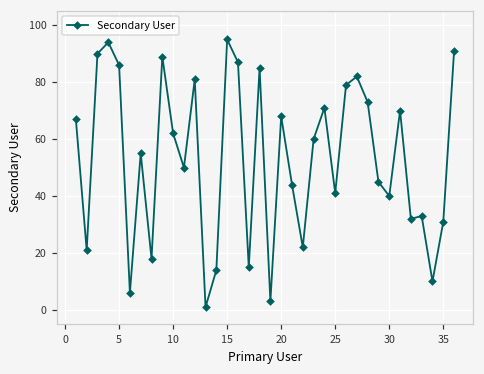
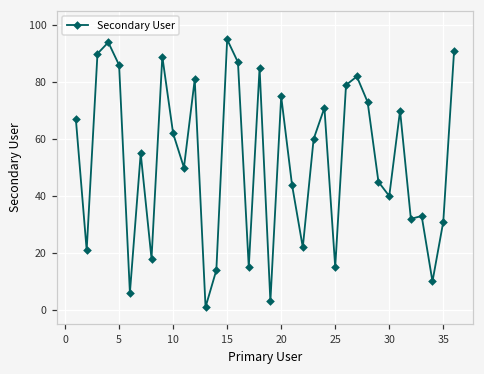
  {
    "5": 86,
    "10": 62,
    "15": 95,
-   "20": 68,
-   "25": 41,
+   "20": 75,
+   "25": 15,
    "30": 40,
    "35": 31
  }
